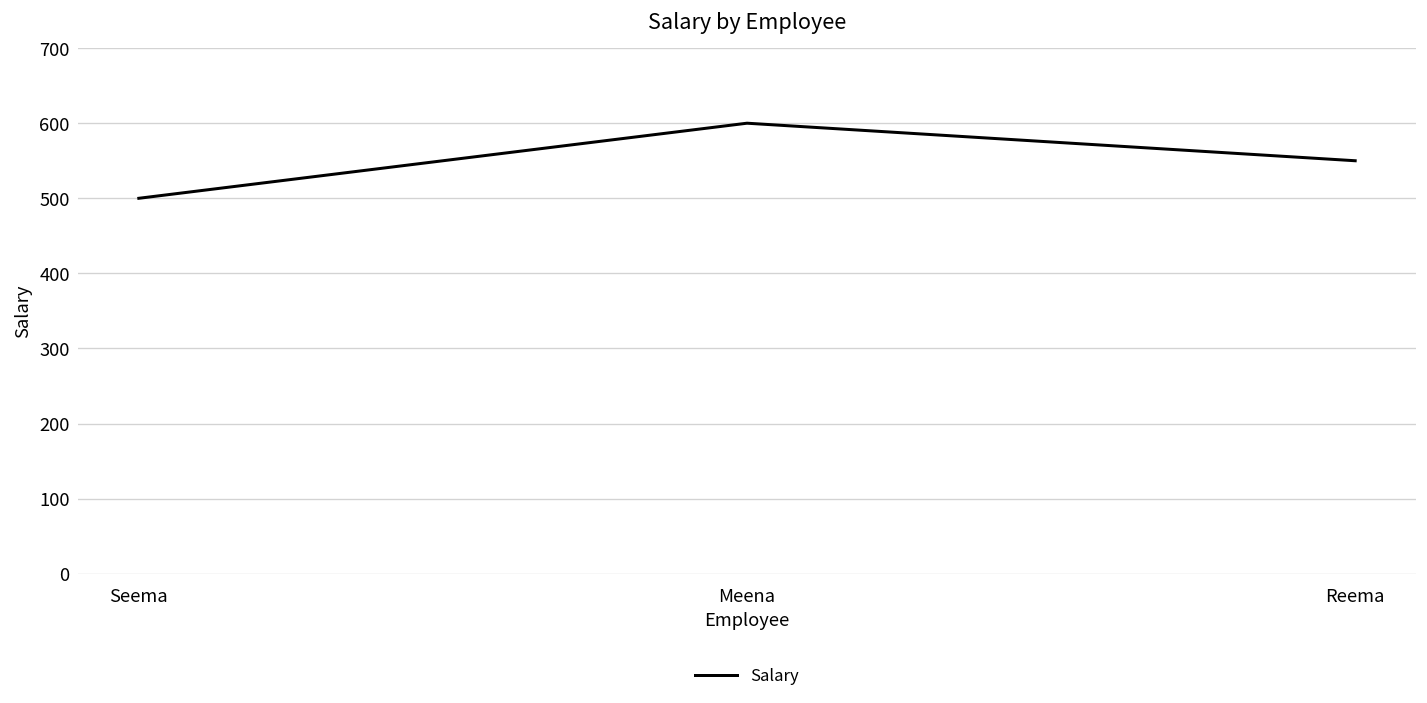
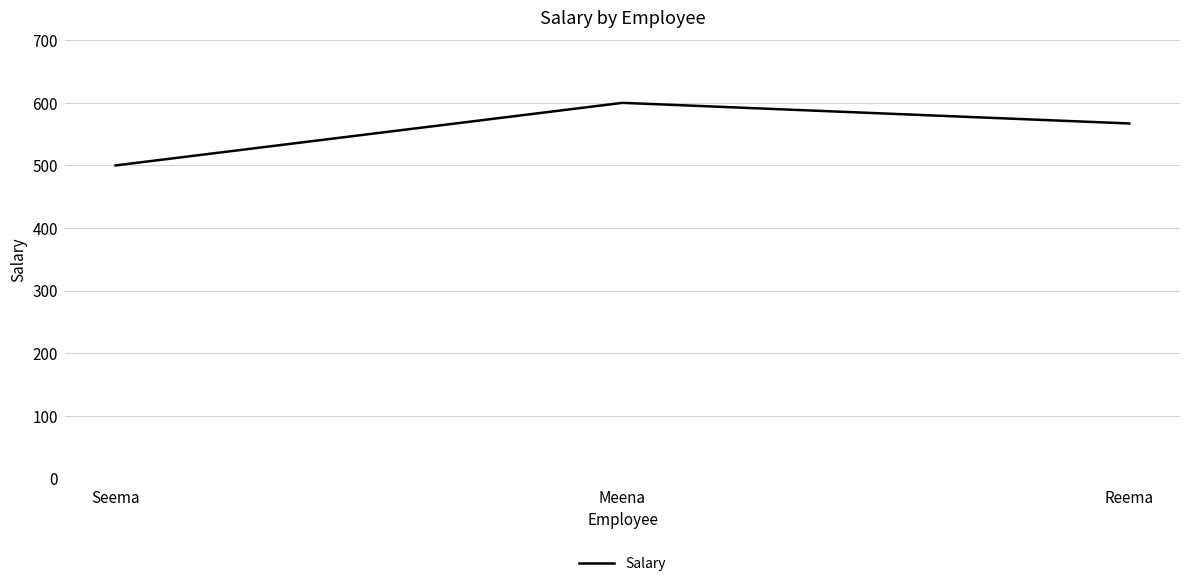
  {
    "Seema": 500,
    "Meena": 600,
-   "Reema": 550
+   "Reema": 570
  }
